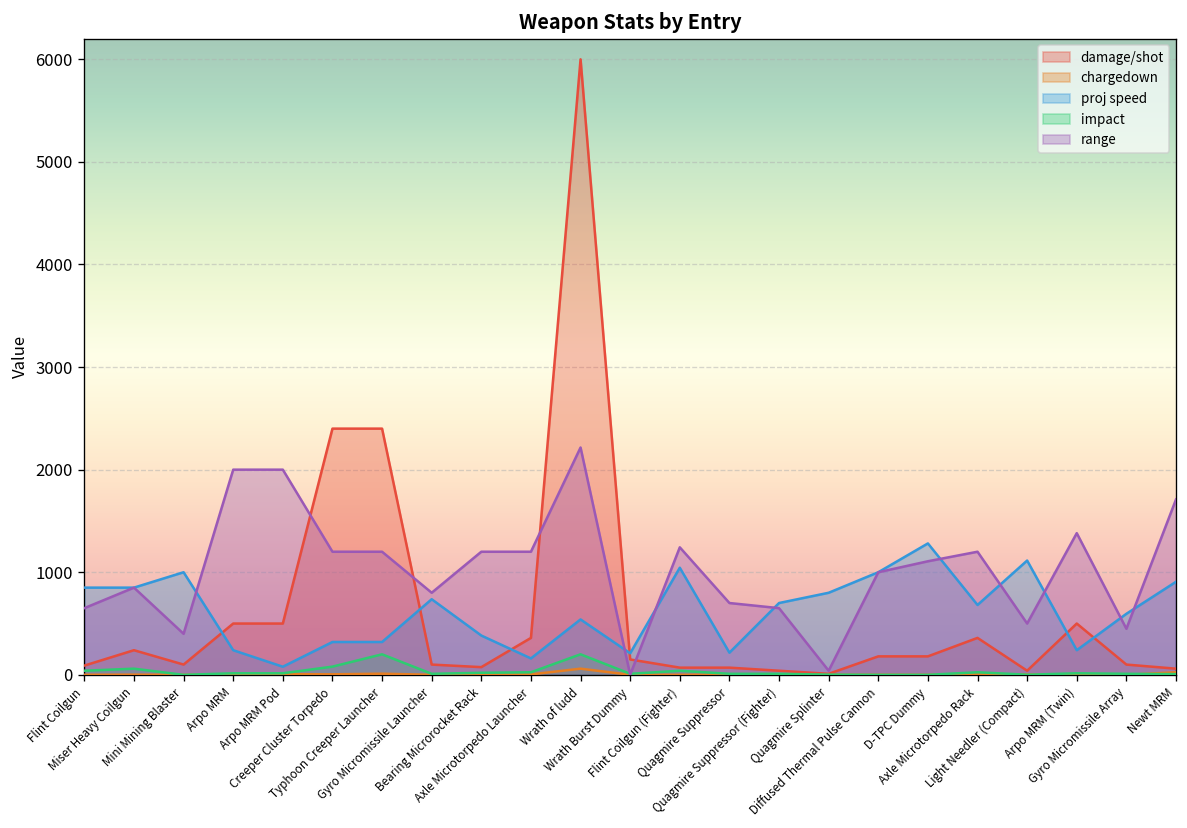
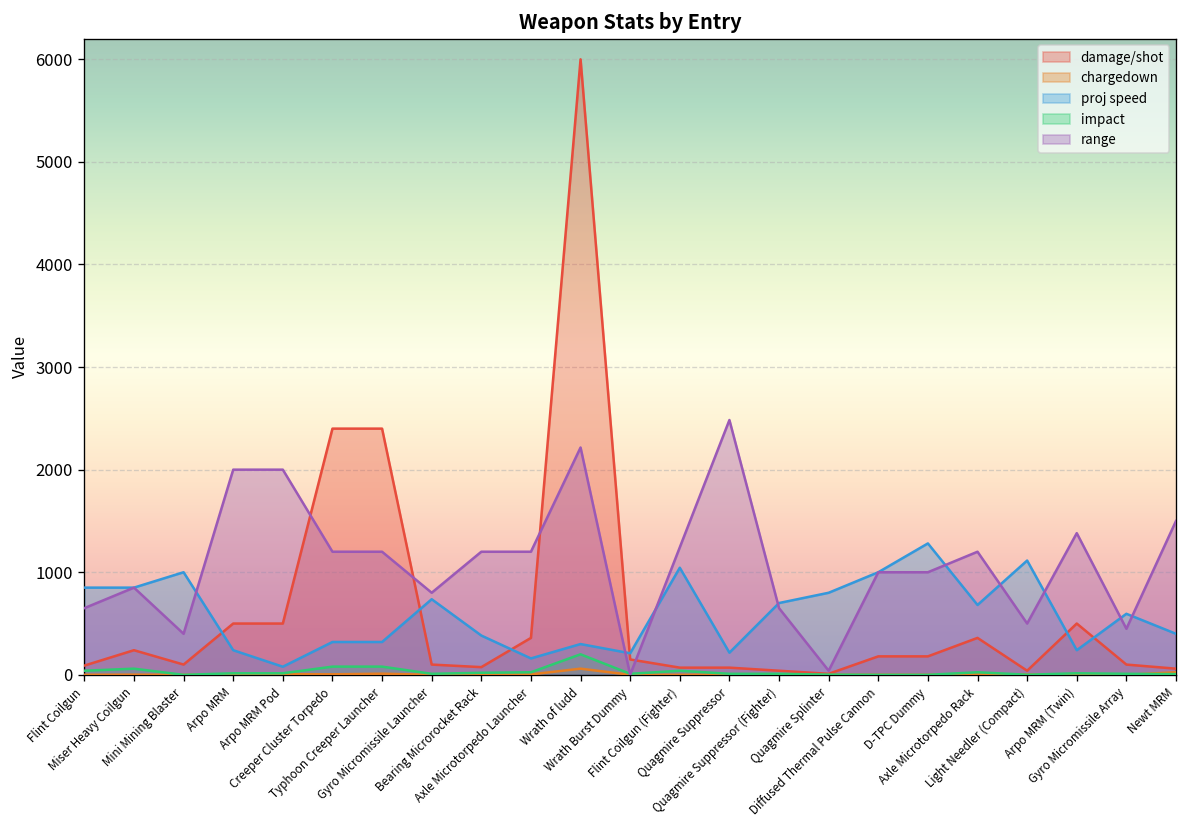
  {
    "proj speed": {
      "Flint Coilgun": 900,
      "Mini Mining Blaster": 1000,
      "Arpo MRM": 200,
      "Arpo MRM Pod": 100,
      "Creeper Cluster Torpedo": 300,
      "Typhoon Creeper Launcher": 300,
      "Gyro Micromissile Launcher": 700,
      "Bearing Microrocket Rack": 400,
      "Axle Microtorpedo Launcher": 200,
-     "Wrath of ludd": 500,
+     "Wrath of ludd": 300,
      "Wrath Burst Dummy": 200,
      "Flint Coilgun (Fighter)": 1000,
      "Quagmire Suppressor": 200,
      "Quagmire Suppressor (Fighter)": 700,
      "Quagmire Splinter": 800,
      "D-TPC Dummy": 1300,
      "Axle Microtorpedo Rack": 700,
      "Light Needler (Compact)": 1100,
      "Arpo MRM (Twin)": 200,
      "Gyro Micromissile Array": 600,
-     "Newt MRM": 900
+     "Newt MRM": 400
    },
    "impact": {
      "Flint Coilgun": 0,
      "Miser Heavy Coilgun": 100,
      "Creeper Cluster Torpedo": 100,
-     "Typhoon Creeper Launcher": 200,
+     "Typhoon Creeper Launcher": 100,
      "Wrath of ludd": 200
    },
    "range": {
      "Flint Coilgun": 700,
      "Mini Mining Blaster": 400,
      "Arpo MRM": 2000,
      "Arpo MRM Pod": 2000,
      "Creeper Cluster Torpedo": 1200,
      "Typhoon Creeper Launcher": 1200,
      "Gyro Micromissile Launcher": 800,
      "Bearing Microrocket Rack": 1200,
      "Axle Microtorpedo Launcher": 1200,
      "Wrath of ludd": 2200,
      "Flint Coilgun (Fighter)": 1200,
-     "Quagmire Suppressor": 700,
+     "Quagmire Suppressor": 2500,
      "Quagmire Suppressor (Fighter)": 700,
      "Quagmire Splinter": 0,
-     "D-TPC Dummy": 1100,
+     "D-TPC Dummy": 1000,
      "Axle Microtorpedo Rack": 1200,
      "Light Needler (Compact)": 500,
      "Arpo MRM (Twin)": 1400,
      "Gyro Micromissile Array": 400,
-     "Newt MRM": 1700
+     "Newt MRM": 1500
    }
  }
